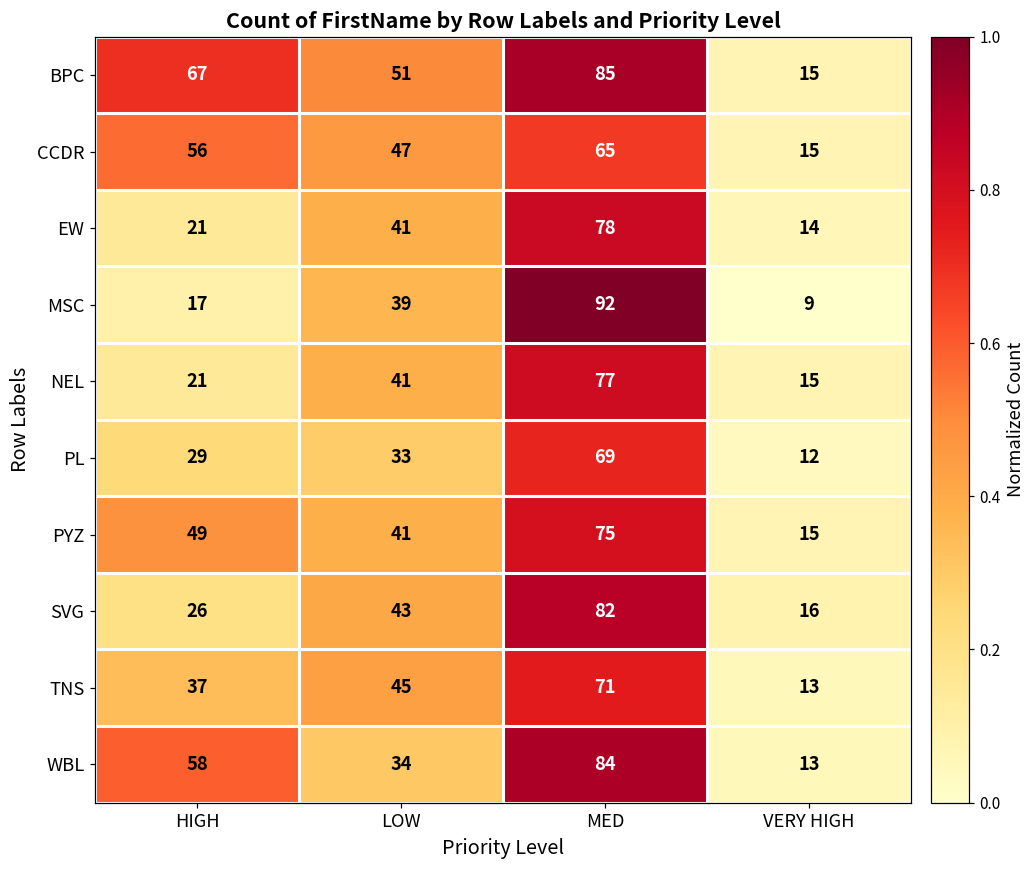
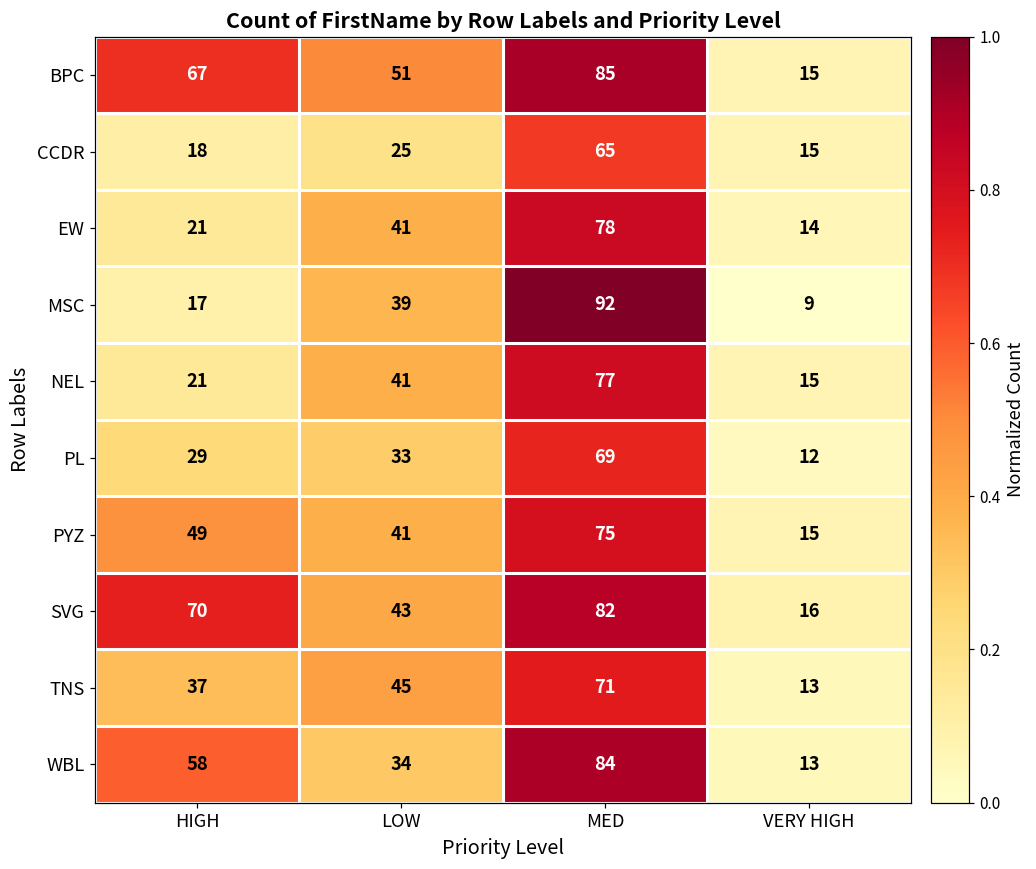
  {
    "BPC": {
      "HIGH": 67,
      "LOW": 51,
      "MED": 85,
      "VERY HIGH": 15
    },
    "CCDR": {
-     "HIGH": 56,
-     "LOW": 47,
+     "HIGH": 18,
+     "LOW": 25,
      "MED": 65,
      "VERY HIGH": 15
    },
    "EW": {
      "HIGH": 21,
      "LOW": 41,
      "MED": 78,
      "VERY HIGH": 14
    },
    "MSC": {
      "HIGH": 17,
      "LOW": 39,
      "MED": 92,
      "VERY HIGH": 9
    },
    "NEL": {
      "HIGH": 21,
      "LOW": 41,
      "MED": 77,
      "VERY HIGH": 15
    },
    "PL": {
      "HIGH": 29,
      "LOW": 33,
      "MED": 69,
      "VERY HIGH": 12
    },
    "PYZ": {
      "HIGH": 49,
      "LOW": 41,
      "MED": 75,
      "VERY HIGH": 15
    },
    "SVG": {
-     "HIGH": 26,
+     "HIGH": 70,
      "LOW": 43,
      "MED": 82,
      "VERY HIGH": 16
    },
    "TNS": {
      "HIGH": 37,
      "LOW": 45,
      "MED": 71,
      "VERY HIGH": 13
    },
    "WBL": {
      "HIGH": 58,
      "LOW": 34,
      "MED": 84,
      "VERY HIGH": 13
    }
  }
